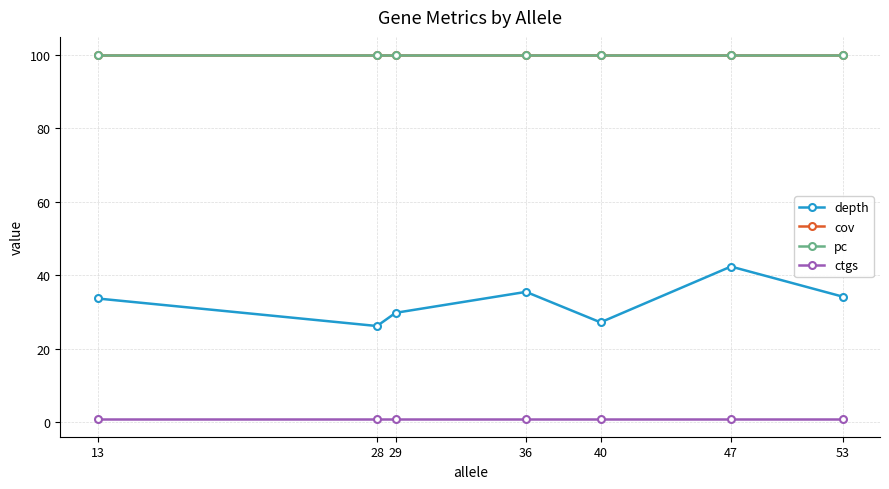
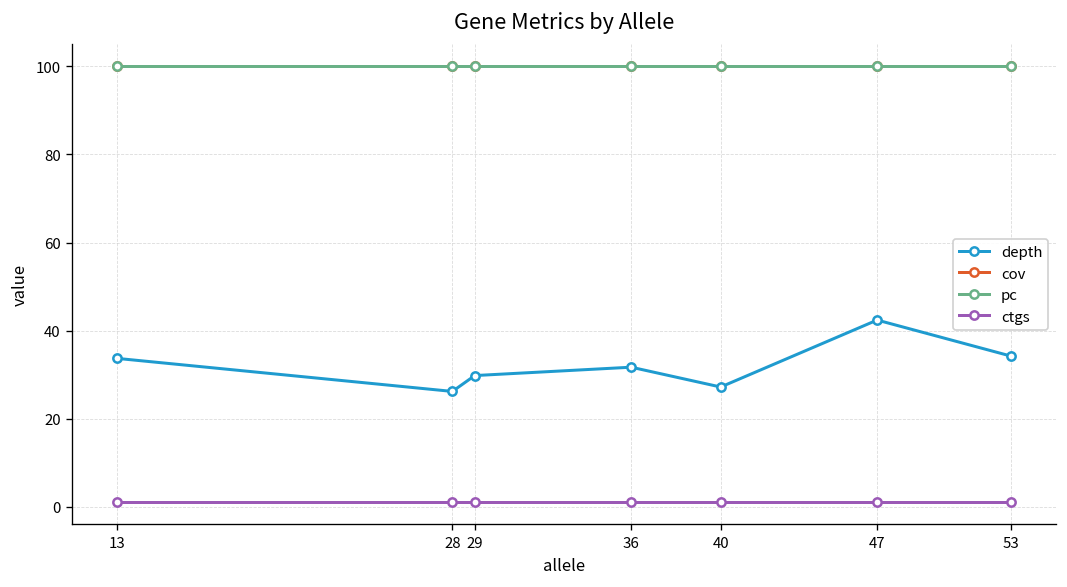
  {
    "depth": {
      "13": 34,
      "28": 26,
      "29": 30,
-     "36": 36,
+     "36": 32,
      "40": 27,
      "47": 42,
      "53": 34
    },
    "pc": {
      "13": 100,
      "28": 100,
      "29": 100,
      "36": 100,
      "40": 100,
      "47": 100,
      "53": 100
    },
    "ctgs": {
      "13": 1,
      "28": 1,
      "29": 1,
      "36": 1,
      "40": 1,
      "47": 1,
      "53": 1
    }
  }
